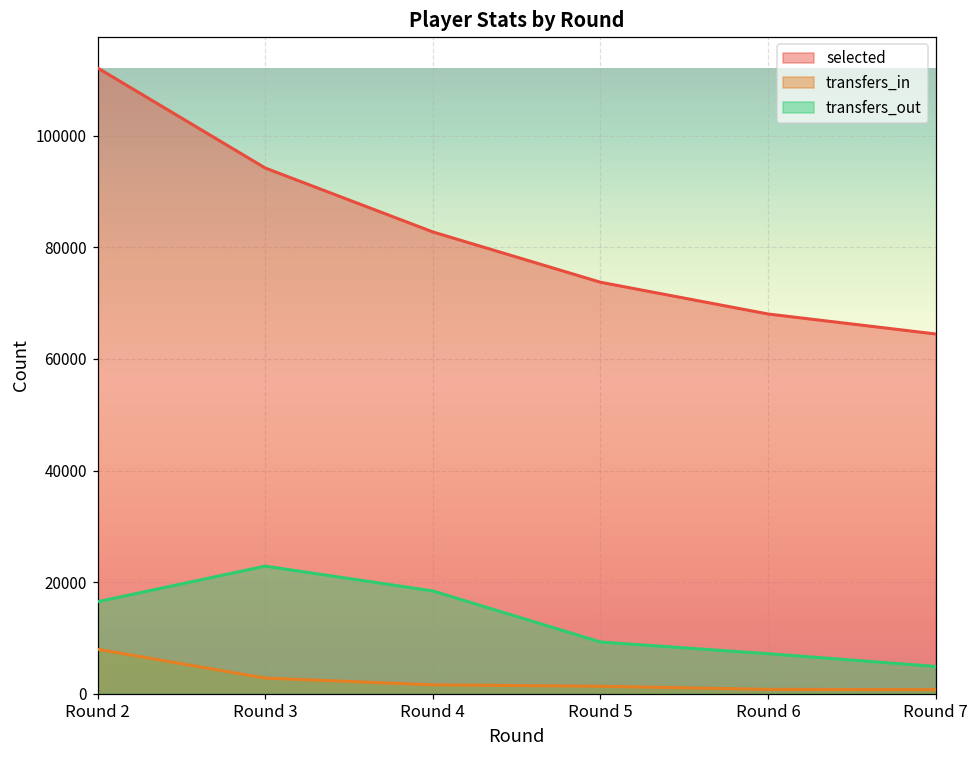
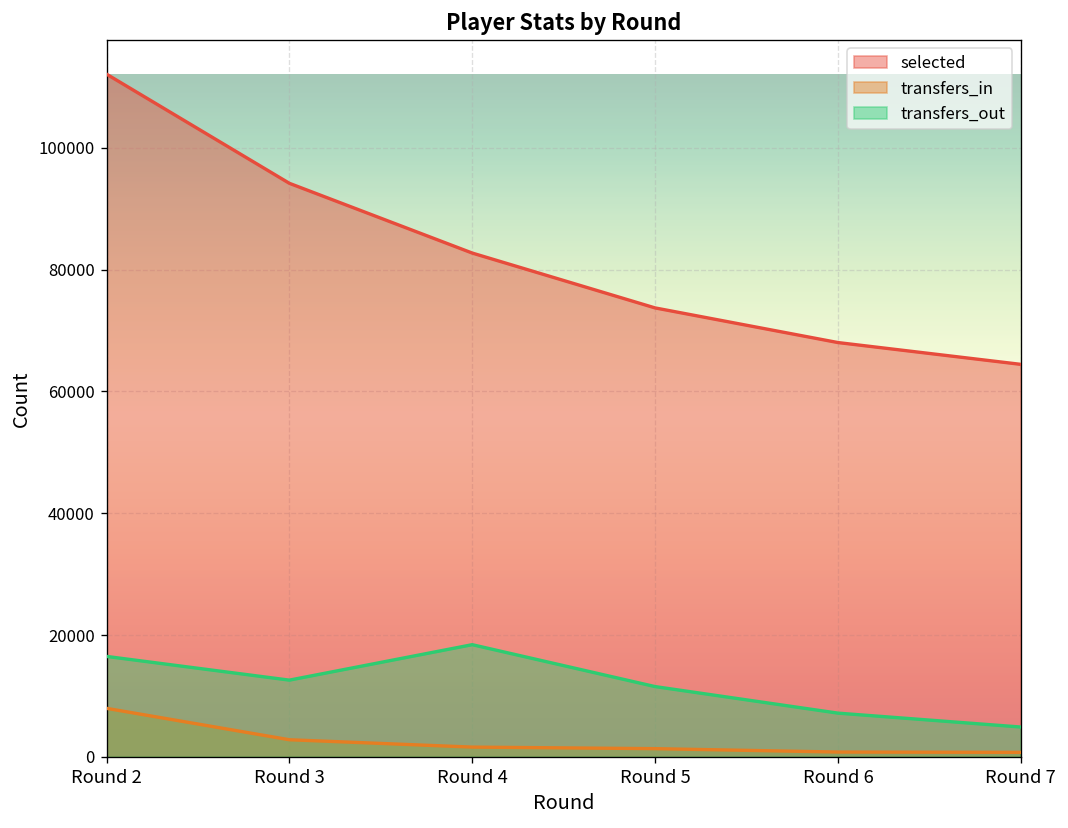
  {
    "transfers_out": {
      "Round 2": 16000,
-     "Round 3": 23000,
+     "Round 3": 13000,
      "Round 4": 18000,
-     "Round 5": 9000,
+     "Round 5": 12000,
      "Round 6": 7000,
      "Round 7": 5000
    }
  }
